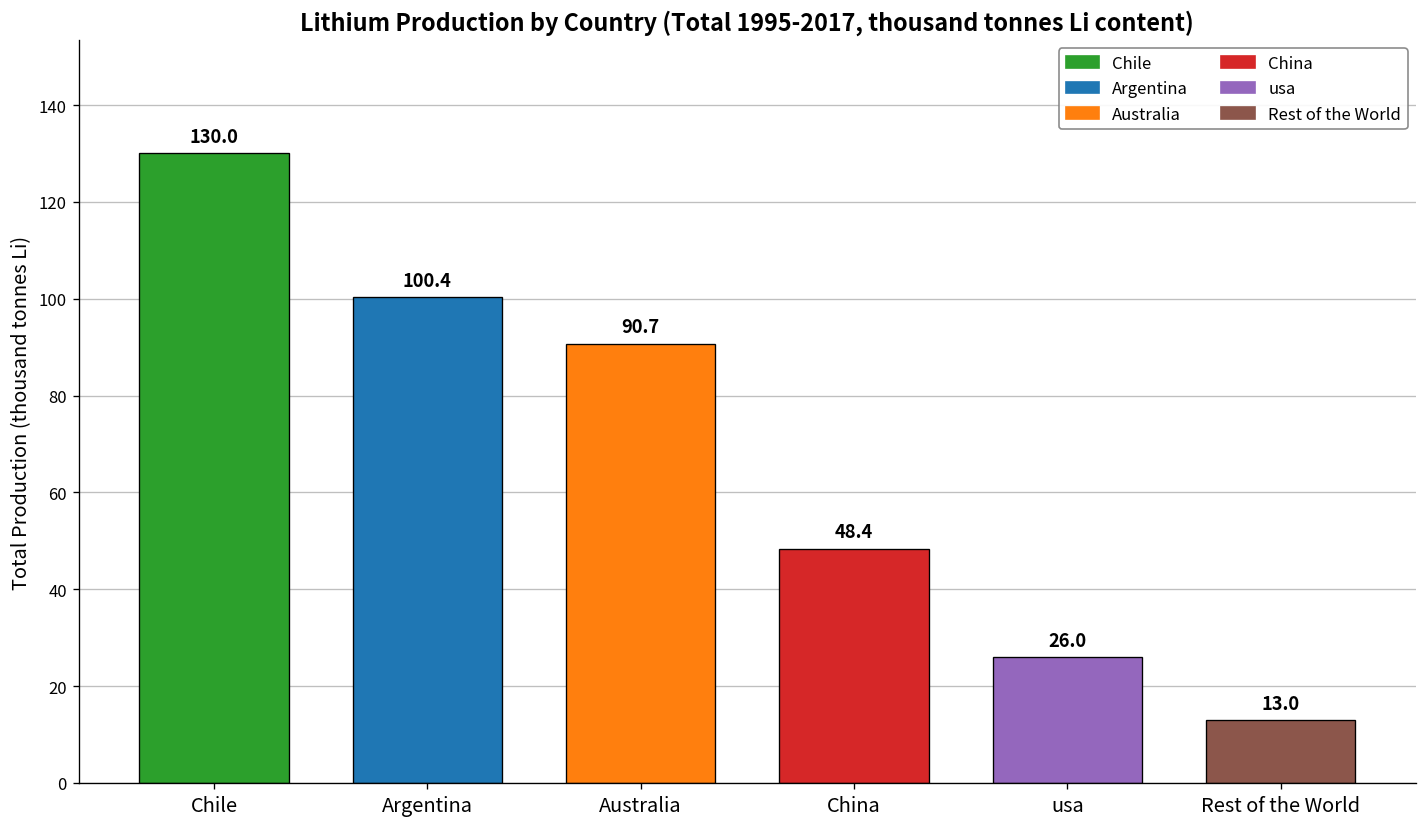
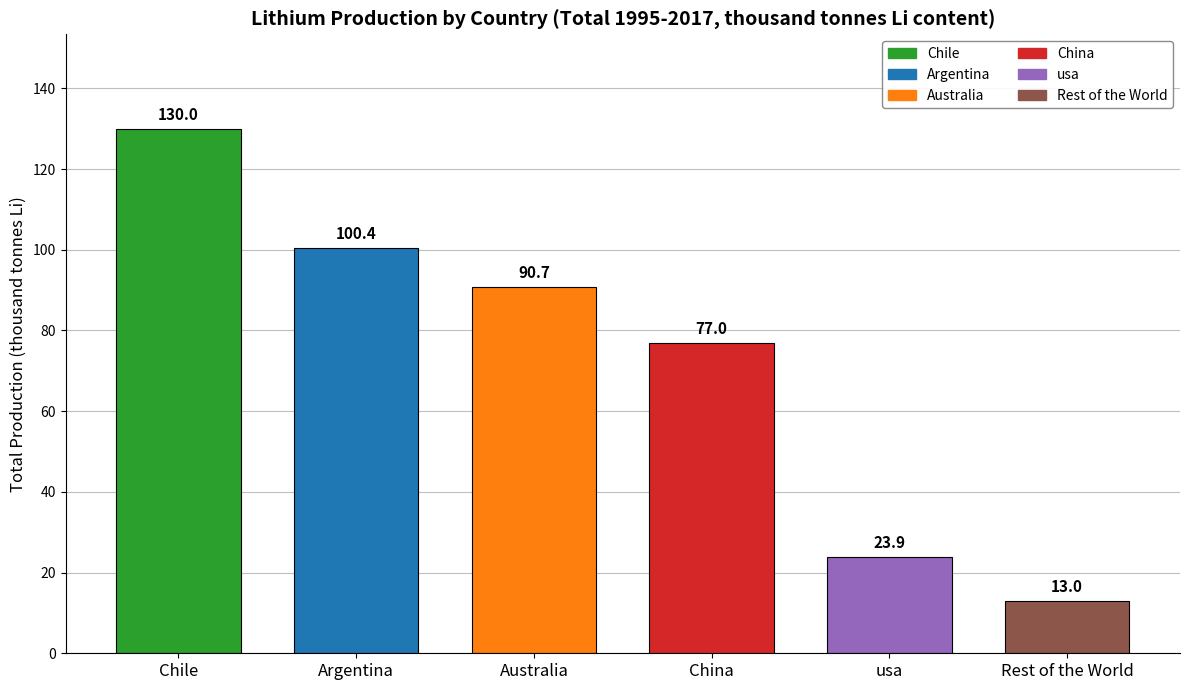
  {
    "Chile": 130.0,
    "Argentina": 100.4,
    "Australia": 90.7,
-   "China": 48.4,
-   "usa": 26.0,
+   "China": 77.0,
+   "usa": 23.9,
    "Rest of the World": 13.0
  }
